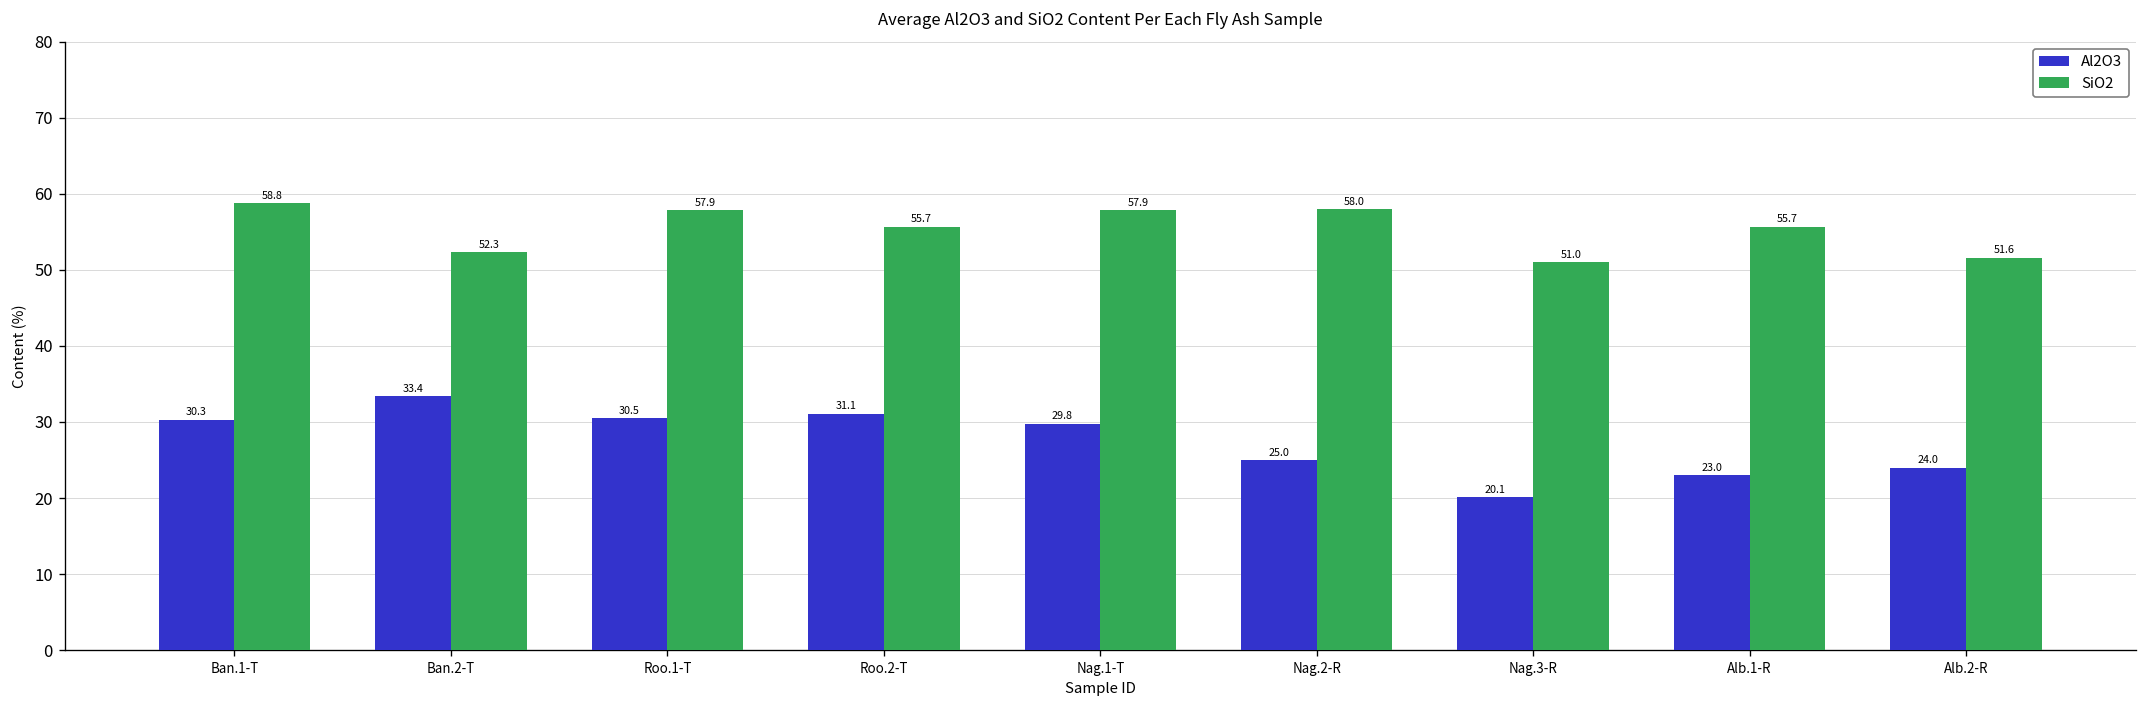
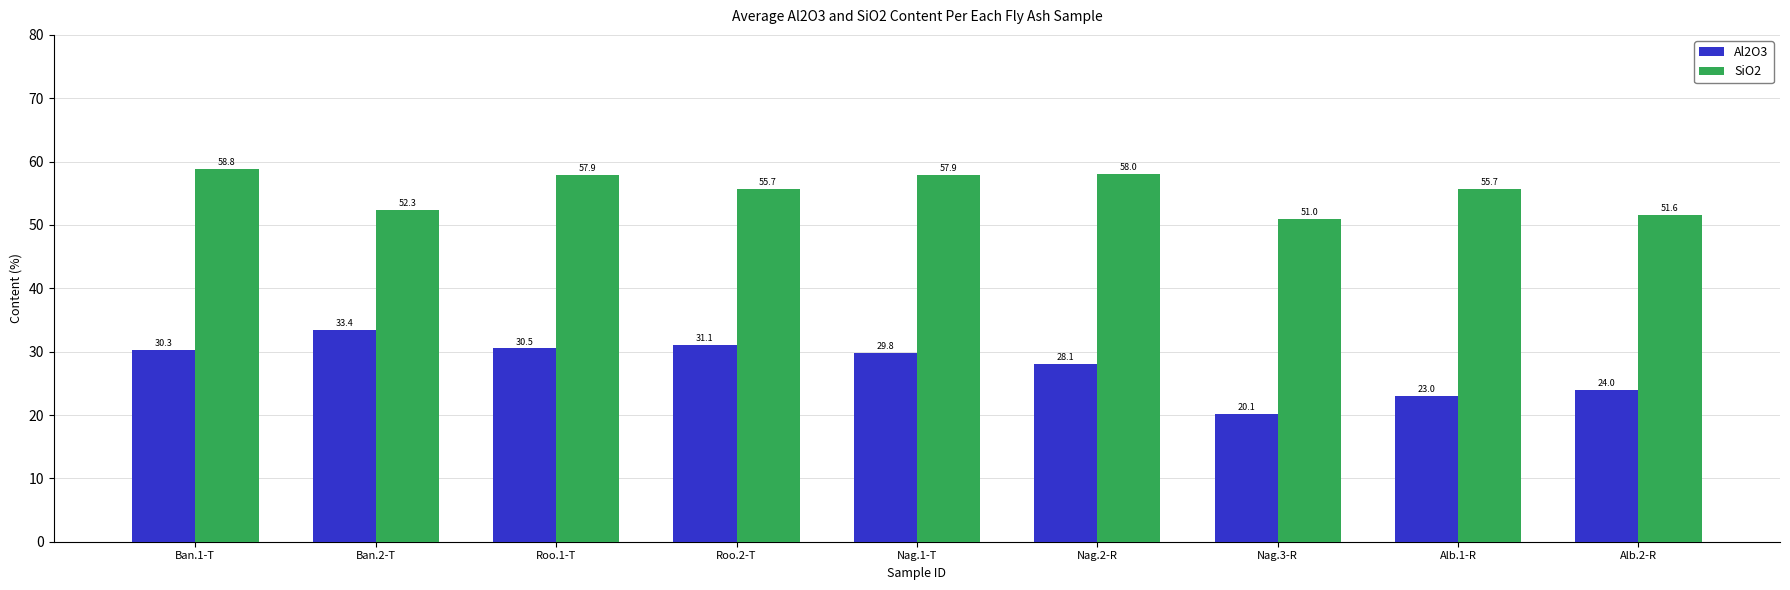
  {
    "Al2O3": {
      "Ban.1-T": 30.3,
      "Ban.2-T": 33.4,
      "Roo.1-T": 30.5,
      "Roo.2-T": 31.1,
      "Nag.1-T": 29.8,
-     "Nag.2-R": 25.0,
+     "Nag.2-R": 28.1,
      "Nag.3-R": 20.1,
      "Alb.1-R": 23.0,
      "Alb.2-R": 24.0
    },
    "SiO2": {
      "Ban.1-T": 58.8,
      "Ban.2-T": 52.3,
      "Roo.1-T": 57.9,
      "Roo.2-T": 55.7,
      "Nag.1-T": 57.9,
      "Nag.2-R": 58.0,
      "Nag.3-R": 51.0,
      "Alb.1-R": 55.7,
      "Alb.2-R": 51.6
    }
  }
